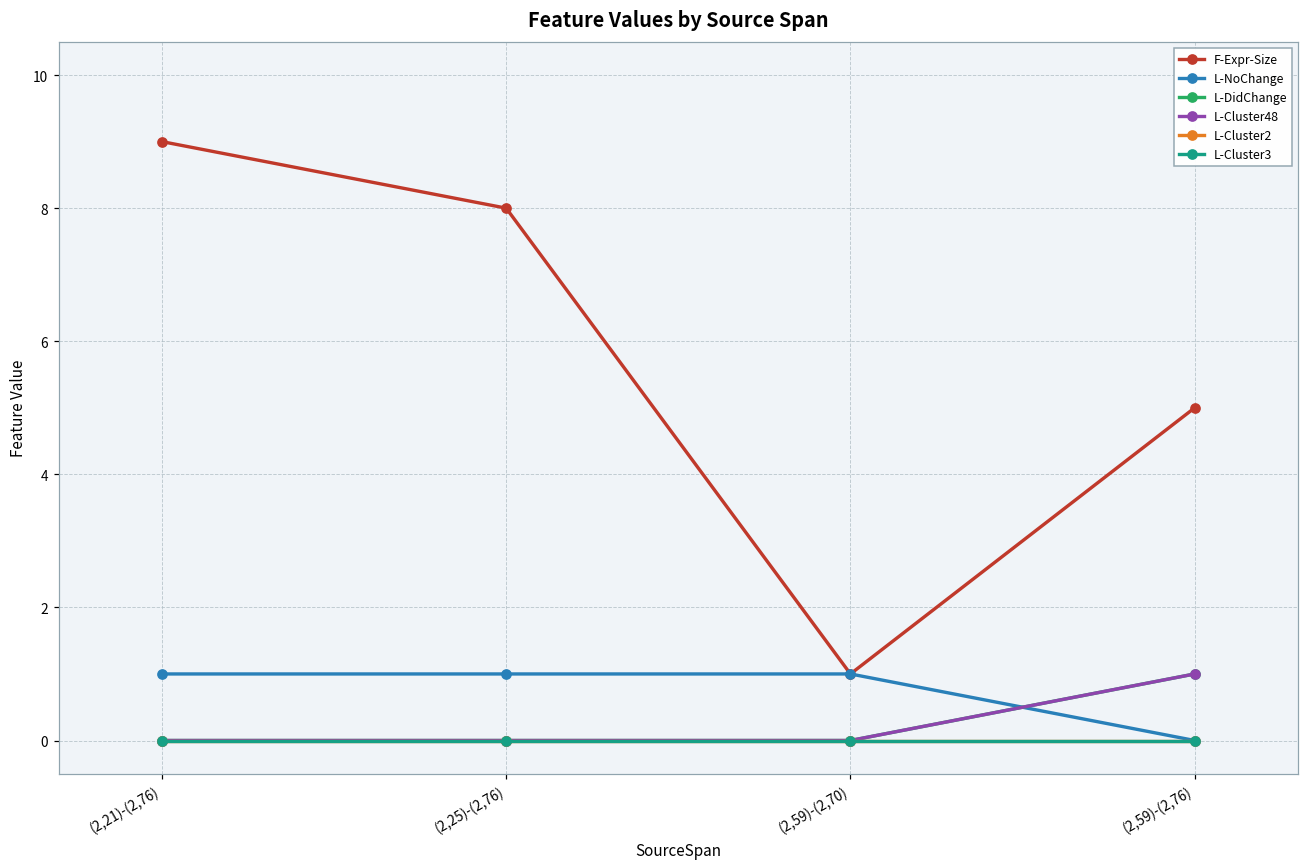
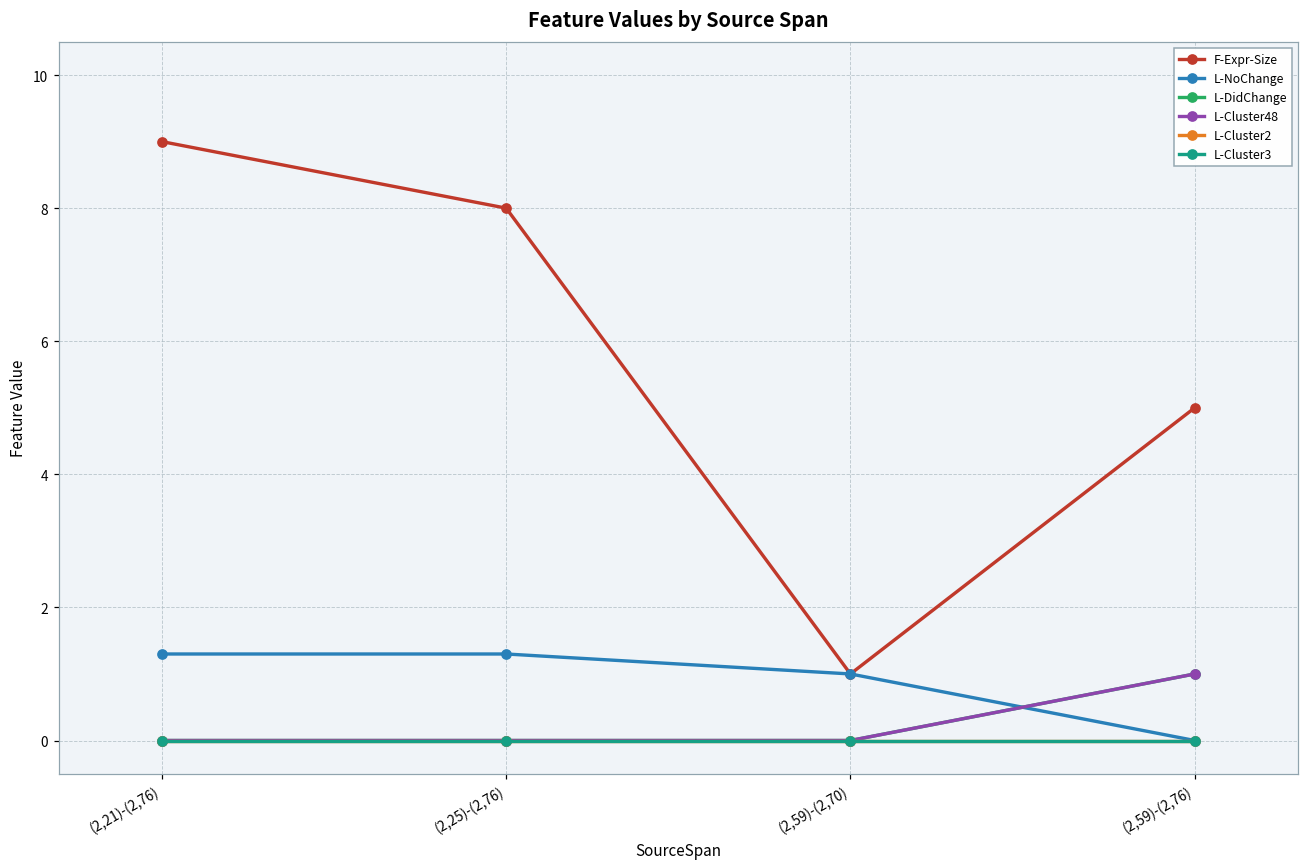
  {
    "F-Expr-Size": {
      "(2,21)-(2,76)": 9.0,
      "(2,25)-(2,76)": 8.0,
      "(2,59)-(2,76)": 5.0
    },
    "L-NoChange": {
-     "(2,21)-(2,76)": 1.0,
-     "(2,25)-(2,76)": 1.0
+     "(2,21)-(2,76)": 1.3,
+     "(2,25)-(2,76)": 1.3
    },
    "L-Cluster48": {
      "(2,59)-(2,76)": 1.0
    }
  }
